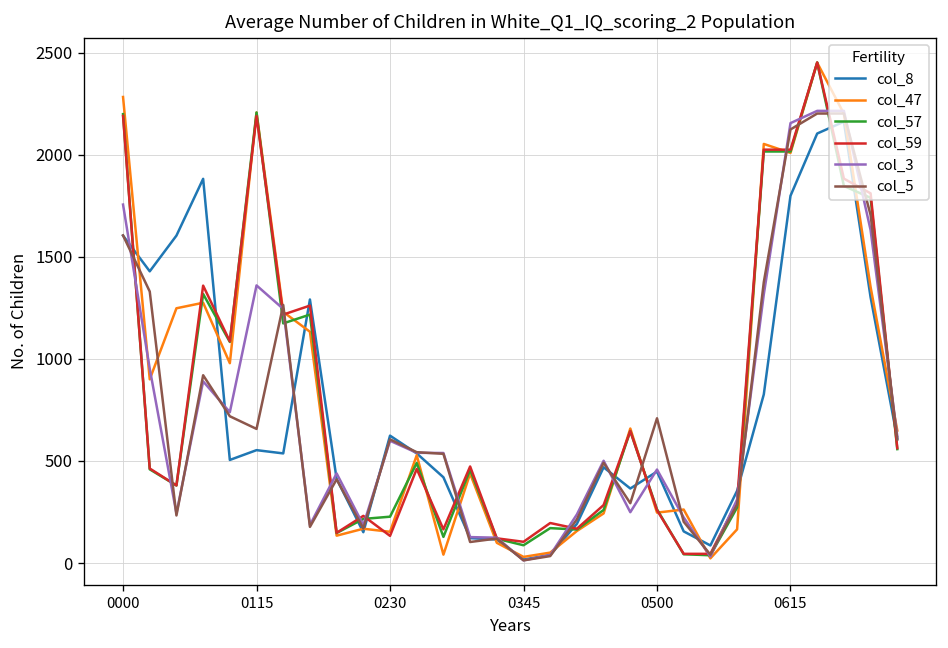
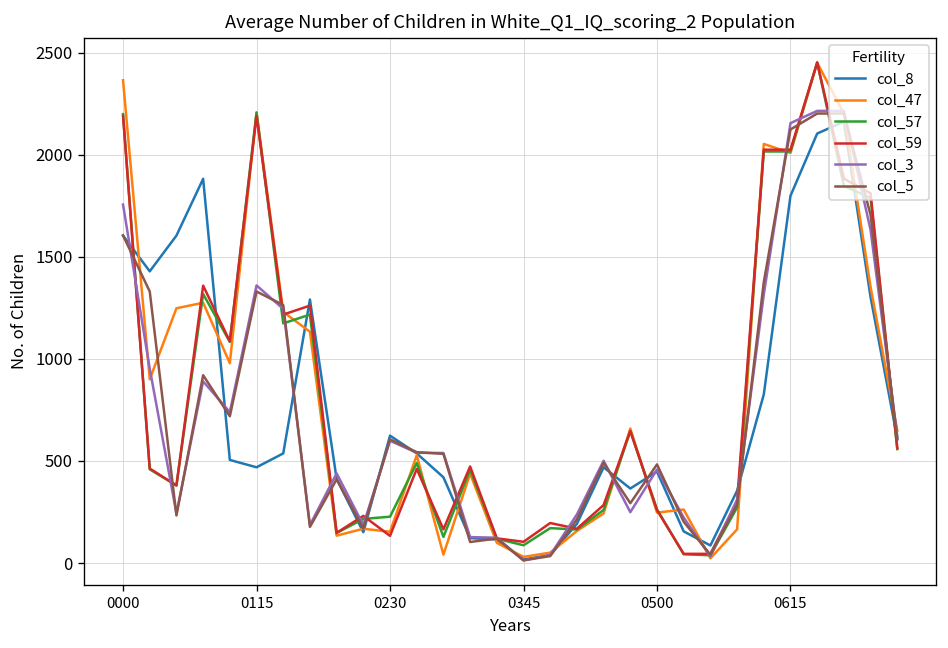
  {
    "col_8": {
-     "0115": 550,
+     "0115": 470,
      "0230": 620,
      "0615": 1800
    },
    "col_47": {
-     "0000": 2280,
+     "0000": 2370,
      "0230": 150
    },
    "col_57": {
      "0230": 230,
      "0345": 90
    },
    "col_59": {
      "0115": 2190,
      "0230": 130,
      "0345": 100
    },
    "col_3": {
      "0000": 1760,
      "0115": 1360,
      "0615": 2160
    },
    "col_5": {
-     "0115": 660,
-     "0500": 710,
+     "0115": 1330,
+     "0500": 480,
      "0615": 2120
    }
  }
